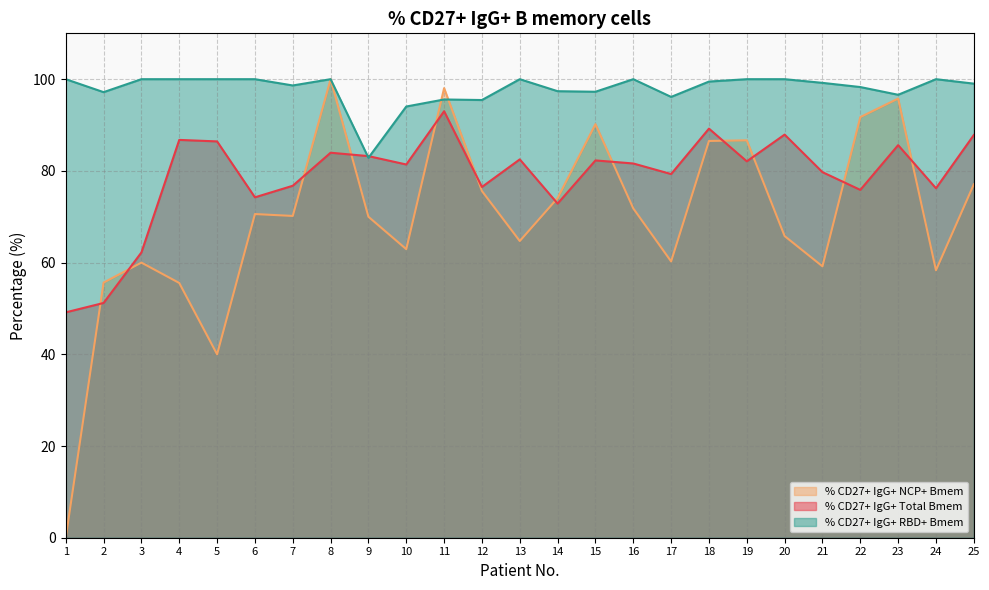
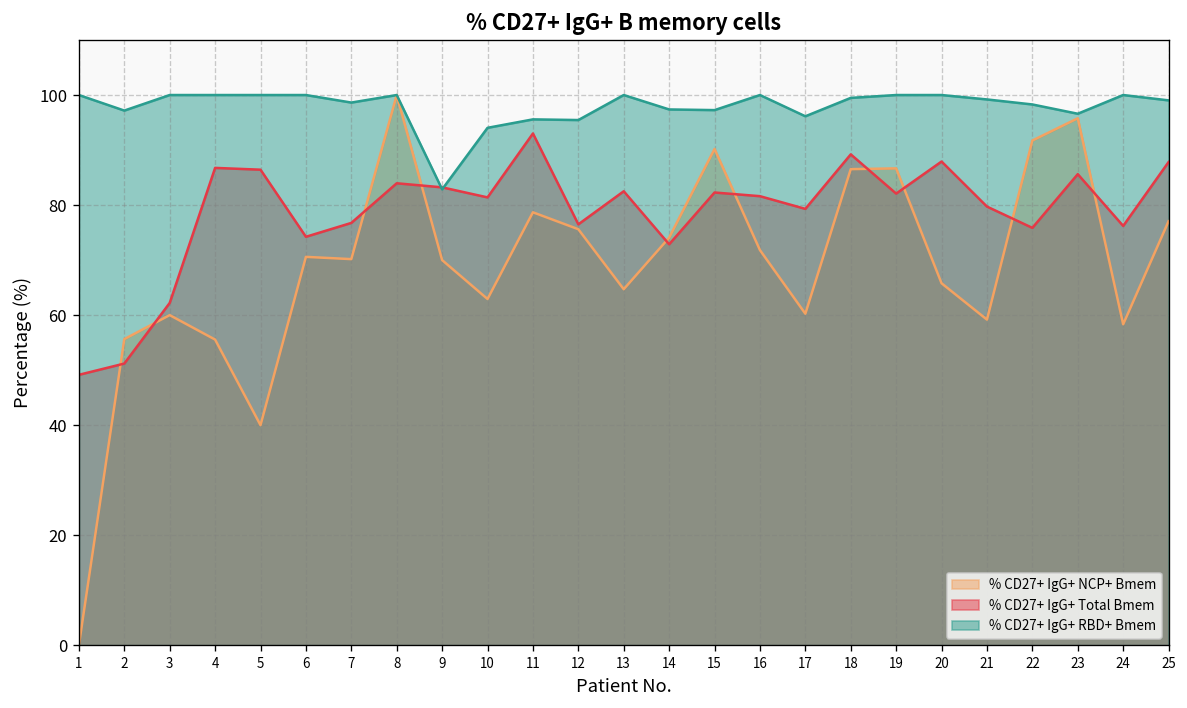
  {
    "% CD27+ IgG+ NCP+ Bmem": {
      "1": 0,
      "2": 56,
      "3": 60,
      "4": 56,
      "5": 40,
      "6": 71,
      "7": 70,
      "9": 70,
      "10": 63,
-     "11": 98,
+     "11": 79,
      "12": 76,
      "13": 65,
      "14": 74,
      "15": 90,
      "16": 72,
      "17": 60,
      "18": 87,
      "19": 87,
      "20": 66,
      "21": 59,
      "22": 92,
      "23": 96,
      "24": 58,
      "25": 77
    },
    "% CD27+ IgG+ Total Bmem": {
      "1": 49,
      "2": 51,
      "3": 62,
      "4": 87,
      "5": 86,
      "6": 74,
      "7": 77,
      "8": 84,
      "10": 81,
      "11": 93,
      "12": 76,
      "13": 83,
      "14": 73,
      "15": 82,
      "16": 82,
      "17": 79,
      "18": 89,
      "19": 82,
      "20": 88,
      "21": 80,
      "22": 76,
      "23": 86,
      "24": 76,
      "25": 88
    },
    "% CD27+ IgG+ RBD+ Bmem": {
      "1": 100,
      "2": 97,
      "3": 100,
      "4": 100,
      "5": 100,
      "6": 100,
      "7": 99,
      "10": 94,
      "11": 96,
      "12": 95,
      "13": 100,
      "14": 97,
      "15": 97,
      "16": 100,
      "17": 96,
      "18": 99,
      "19": 100,
      "20": 100,
      "21": 99,
      "22": 98,
      "23": 97,
      "24": 100,
      "25": 99
    }
  }
